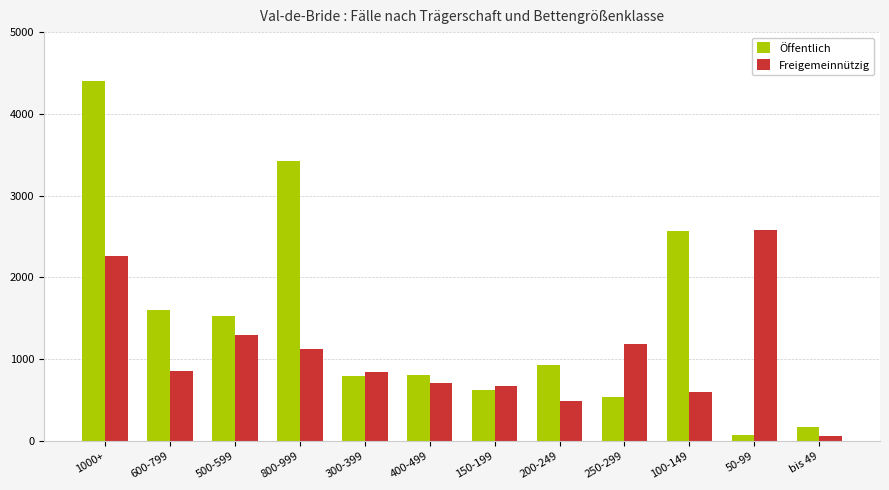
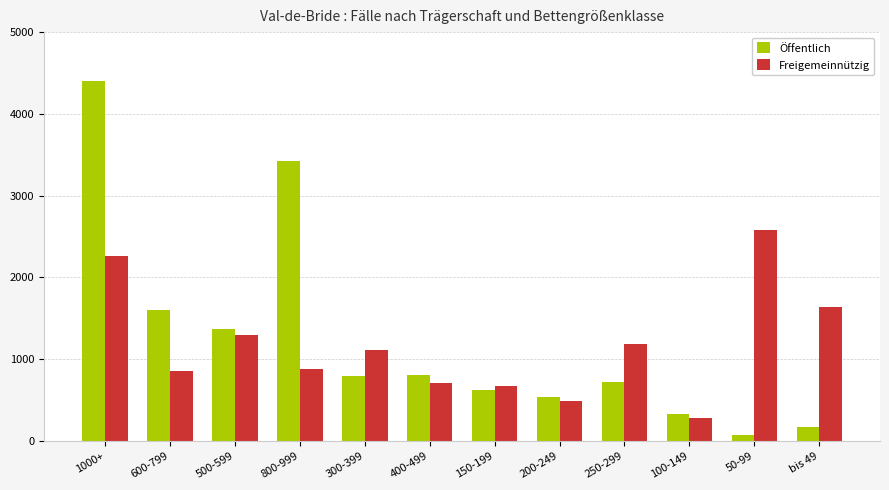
  {
    "Öffentlich": {
      "1000+": 4400,
      "600-799": 1600,
-     "500-599": 1500,
+     "500-599": 1400,
      "800-999": 3400,
      "300-399": 800,
      "400-499": 800,
      "150-199": 600,
-     "200-249": 900,
-     "250-299": 500,
-     "100-149": 2600,
+     "200-249": 500,
+     "250-299": 700,
+     "100-149": 300,
      "50-99": 100,
      "bis 49": 200
    },
    "Freigemeinnützig": {
      "1000+": 2300,
      "600-799": 900,
      "500-599": 1300,
-     "800-999": 1100,
-     "300-399": 900,
+     "800-999": 900,
+     "300-399": 1100,
      "400-499": 700,
      "150-199": 700,
      "200-249": 500,
      "250-299": 1200,
-     "100-149": 600,
+     "100-149": 300,
      "50-99": 2600,
-     "bis 49": 100
+     "bis 49": 1600
    }
  }
